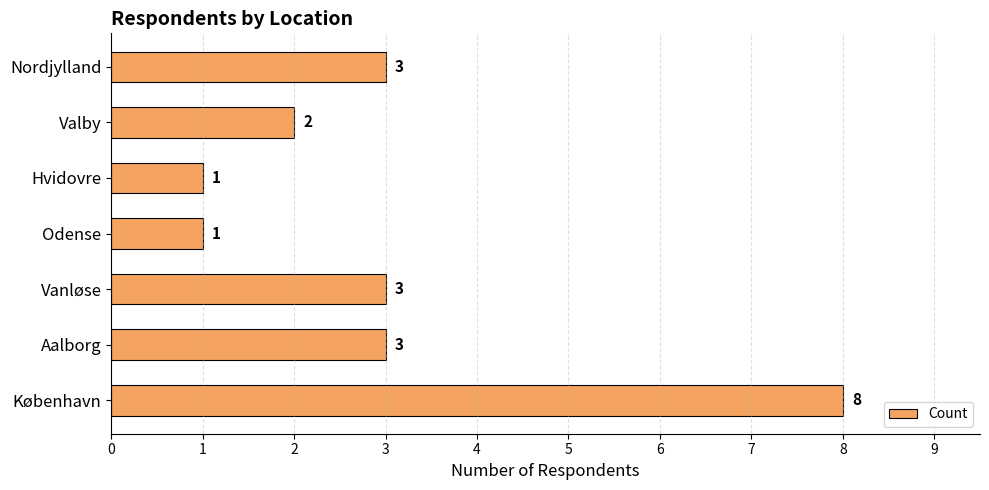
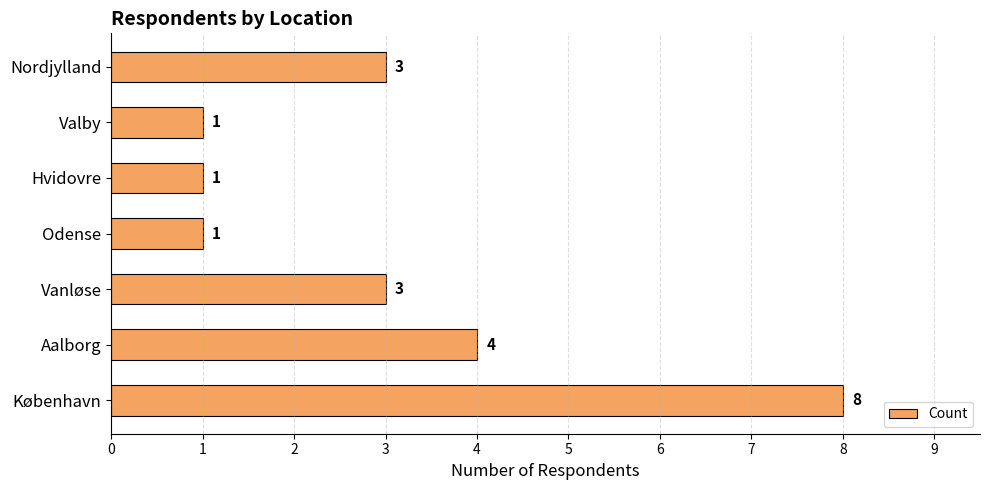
  {
    "Nordjylland": 3,
-   "Valby": 2,
+   "Valby": 1,
    "Hvidovre": 1,
    "Odense": 1,
    "Vanløse": 3,
-   "Aalborg": 3,
+   "Aalborg": 4,
    "København": 8
  }
